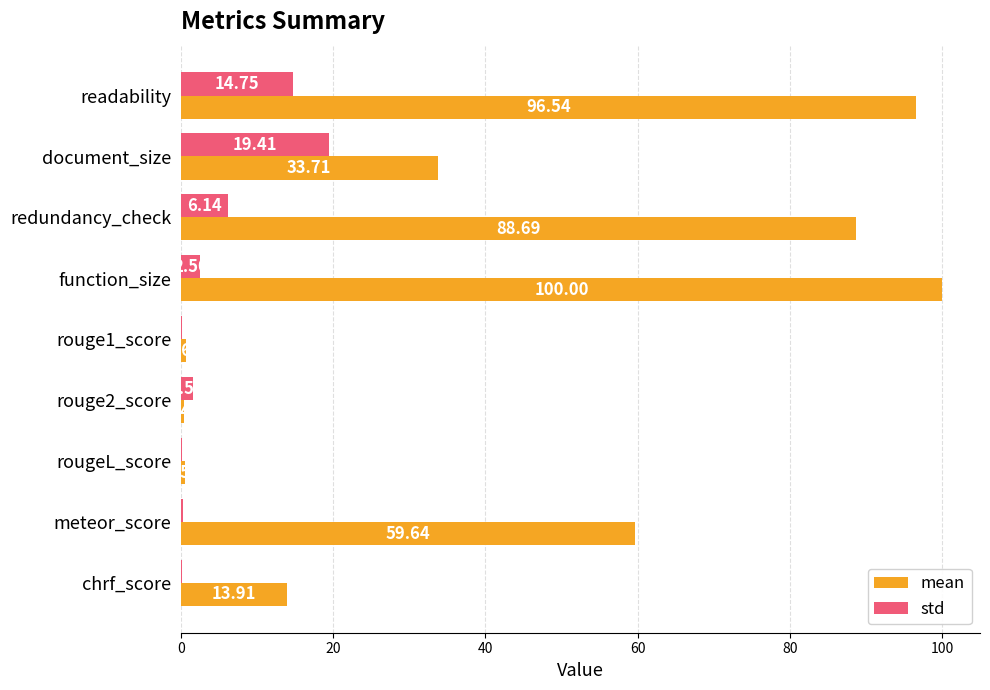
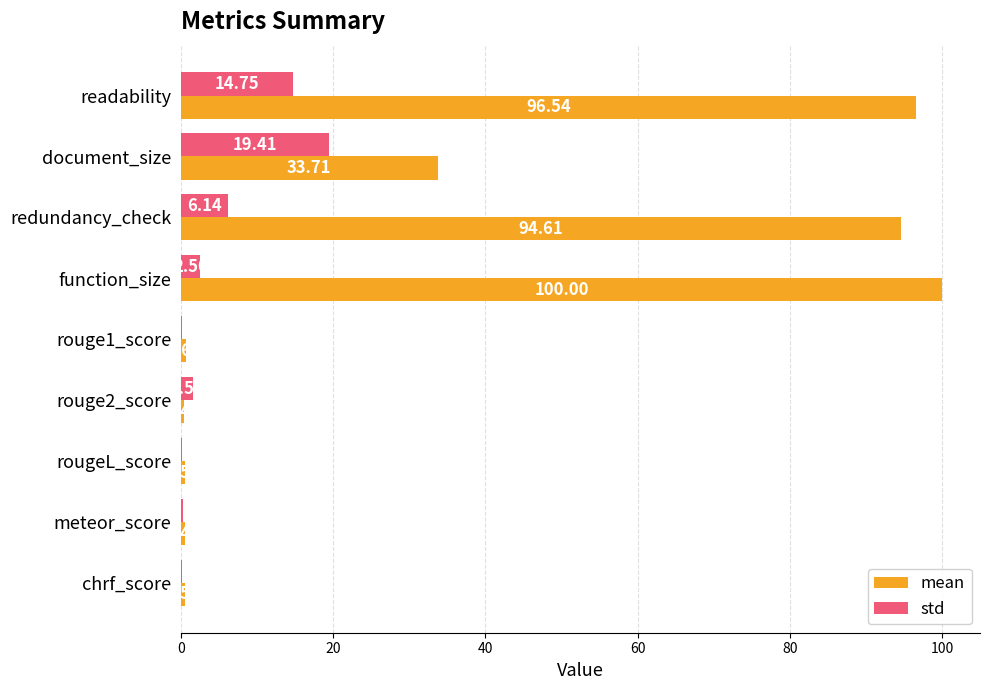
  {
    "mean": {
      "readability": 96.54,
      "document_size": 33.71,
-     "redundancy_check": 88.69,
+     "redundancy_check": 94.61,
      "function_size": 100.00,
-     "meteor_score": 60,
-     "chrf_score": 14
+     "meteor_score": 0,
+     "chrf_score": 1
    },
    "std": {
      "readability": 14.75,
      "document_size": 19.41,
      "redundancy_check": 6.14
    }
  }
